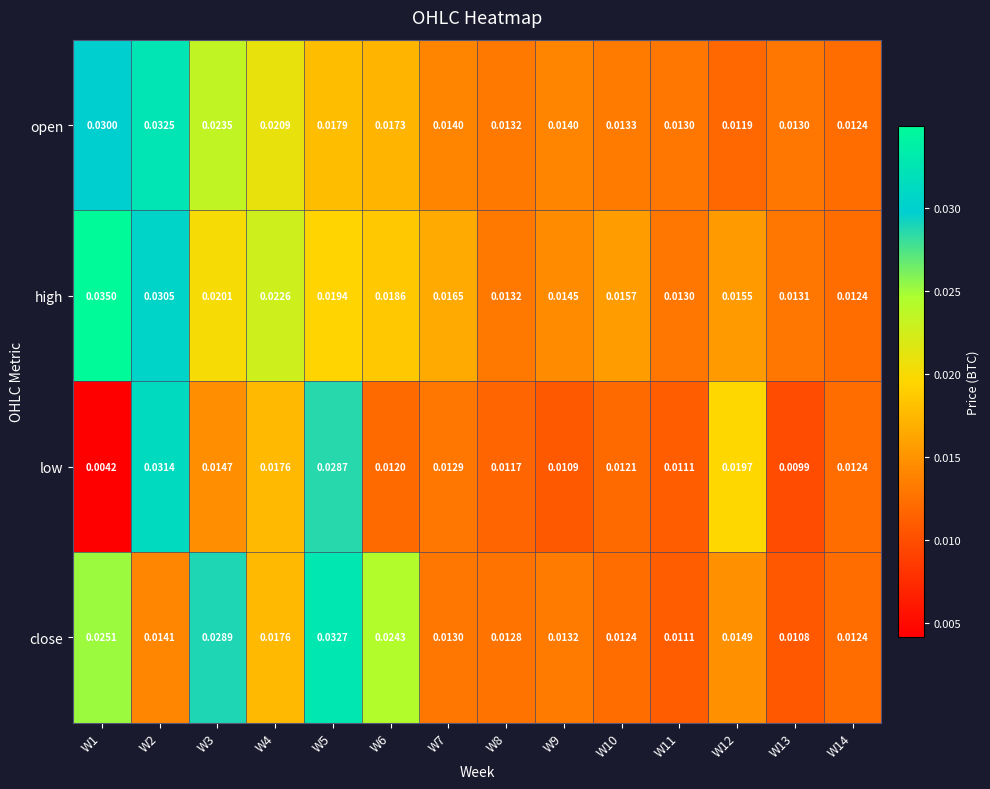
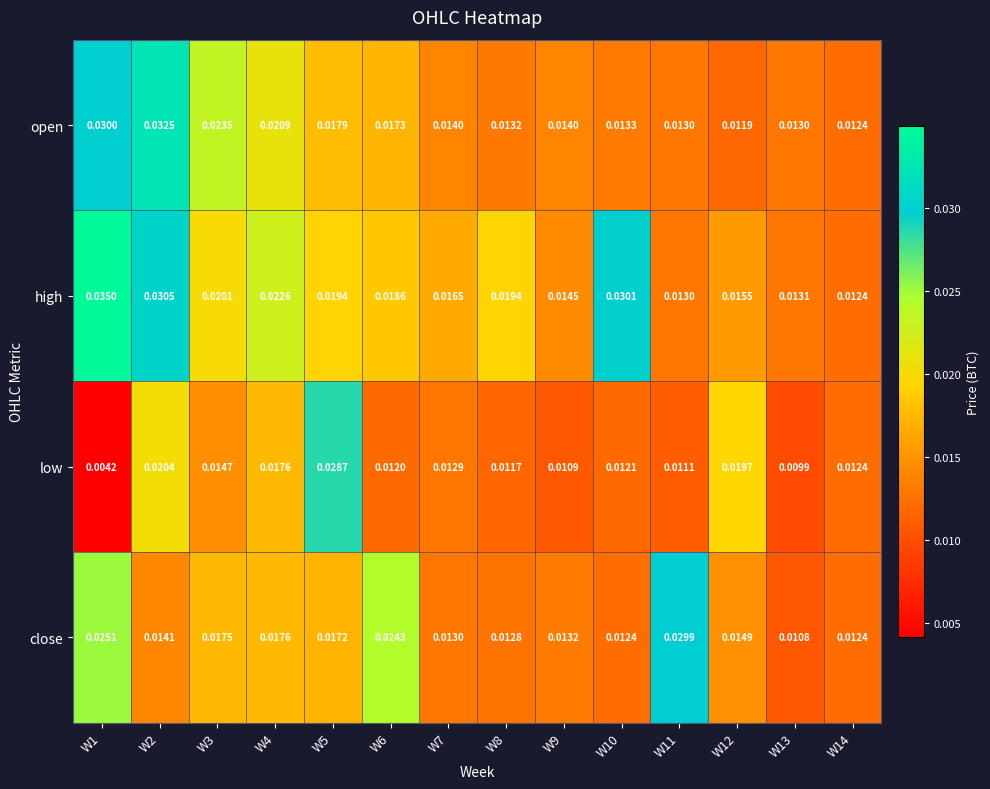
  {
    "open": {
      "W1": 0.0300,
      "W2": 0.0325,
      "W3": 0.0235,
      "W4": 0.0209,
      "W5": 0.0179,
      "W6": 0.0173,
      "W7": 0.0140,
      "W8": 0.0132,
      "W9": 0.0140,
      "W10": 0.0133,
      "W11": 0.0130,
      "W12": 0.0119,
      "W13": 0.0130,
      "W14": 0.0124
    },
    "high": {
      "W1": 0.0350,
      "W2": 0.0305,
      "W3": 0.0201,
      "W4": 0.0226,
      "W5": 0.0194,
      "W6": 0.0186,
      "W7": 0.0165,
-     "W8": 0.0132,
+     "W8": 0.0194,
      "W9": 0.0145,
-     "W10": 0.0157,
+     "W10": 0.0301,
      "W11": 0.0130,
      "W12": 0.0155,
      "W13": 0.0131,
      "W14": 0.0124
    },
    "low": {
      "W1": 0.0042,
-     "W2": 0.0314,
+     "W2": 0.0204,
      "W3": 0.0147,
      "W4": 0.0176,
      "W5": 0.0287,
      "W6": 0.0120,
      "W7": 0.0129,
      "W8": 0.0117,
      "W9": 0.0109,
      "W10": 0.0121,
      "W11": 0.0111,
      "W12": 0.0197,
      "W13": 0.0099,
      "W14": 0.0124
    },
    "close": {
      "W1": 0.0251,
      "W2": 0.0141,
-     "W3": 0.0289,
+     "W3": 0.0175,
      "W4": 0.0176,
-     "W5": 0.0327,
+     "W5": 0.0172,
      "W6": 0.0243,
      "W7": 0.0130,
      "W8": 0.0128,
      "W9": 0.0132,
      "W10": 0.0124,
-     "W11": 0.0111,
+     "W11": 0.0299,
      "W12": 0.0149,
      "W13": 0.0108,
      "W14": 0.0124
    }
  }
